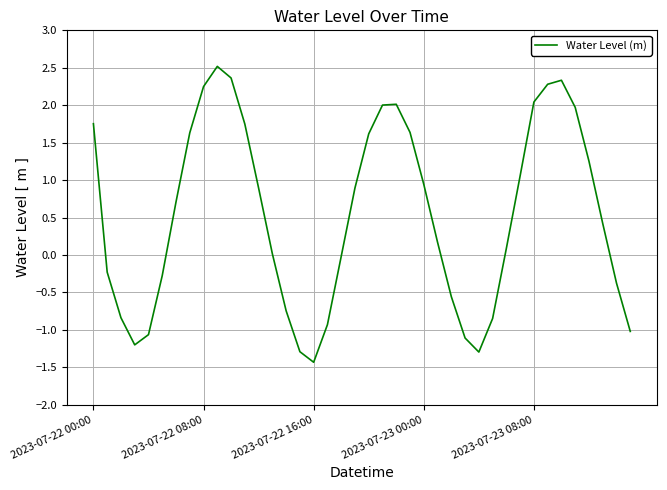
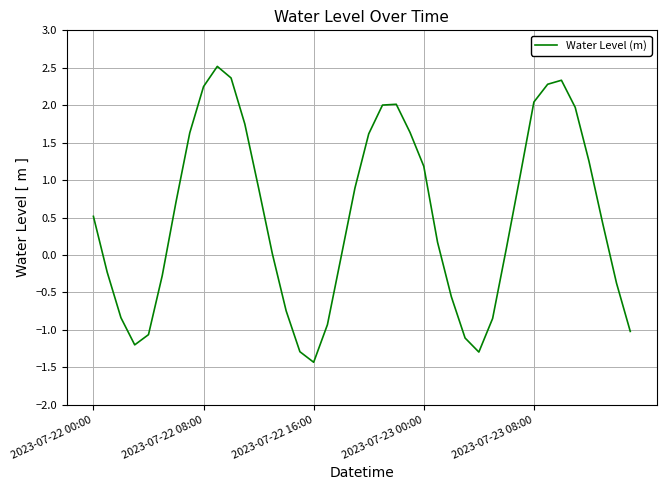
  {
-   "2023-07-22 00:00": 1.8,
+   "2023-07-22 00:00": 0.5,
    "2023-07-22 08:00": 2.2,
    "2023-07-22 16:00": -1.4,
-   "2023-07-23 00:00": 0.9,
+   "2023-07-23 00:00": 1.2,
    "2023-07-23 08:00": 2.0
  }
